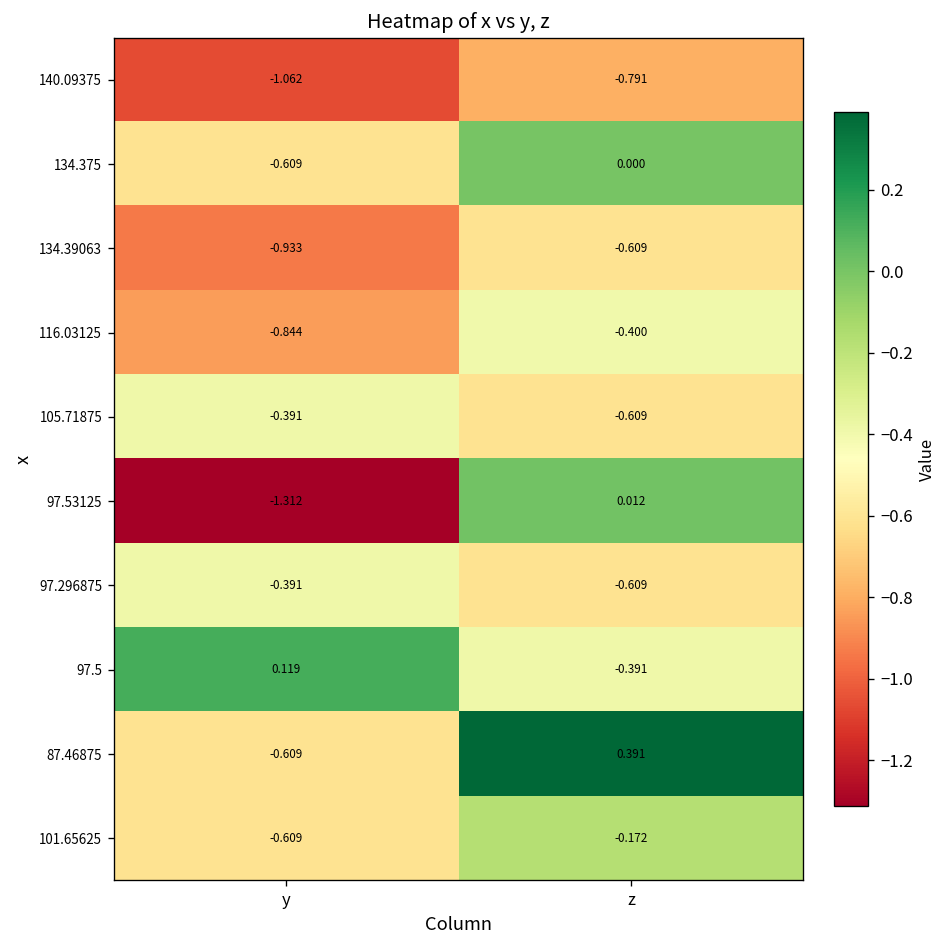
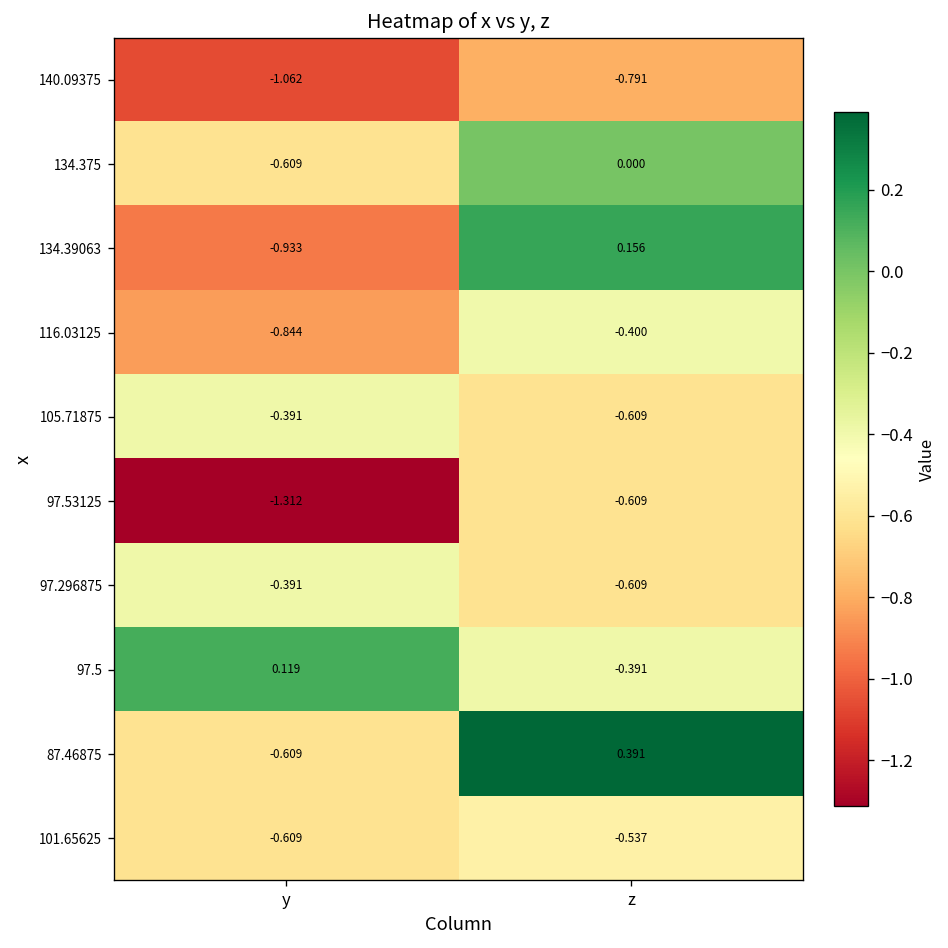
  {
    "140.09375": {
      "y": -1.062,
      "z": -0.791
    },
    "134.375": {
      "y": -0.609,
      "z": 0.000
    },
    "134.39063": {
      "y": -0.933,
-     "z": -0.609
+     "z": 0.156
    },
    "116.03125": {
      "y": -0.844,
      "z": -0.400
    },
    "105.71875": {
      "y": -0.391,
      "z": -0.609
    },
    "97.53125": {
      "y": -1.312,
-     "z": 0.012
+     "z": -0.609
    },
    "97.296875": {
      "y": -0.391,
      "z": -0.609
    },
    "97.5": {
      "y": 0.119,
      "z": -0.391
    },
    "87.46875": {
      "y": -0.609,
      "z": 0.391
    },
    "101.65625": {
      "y": -0.609,
-     "z": -0.172
+     "z": -0.537
    }
  }
